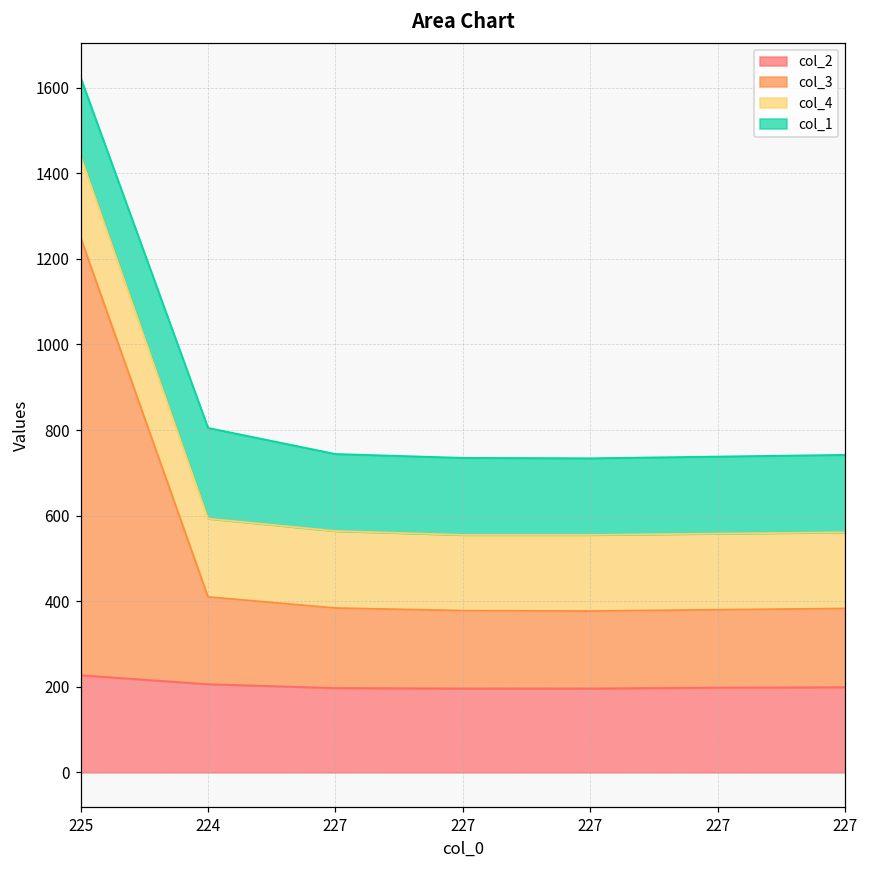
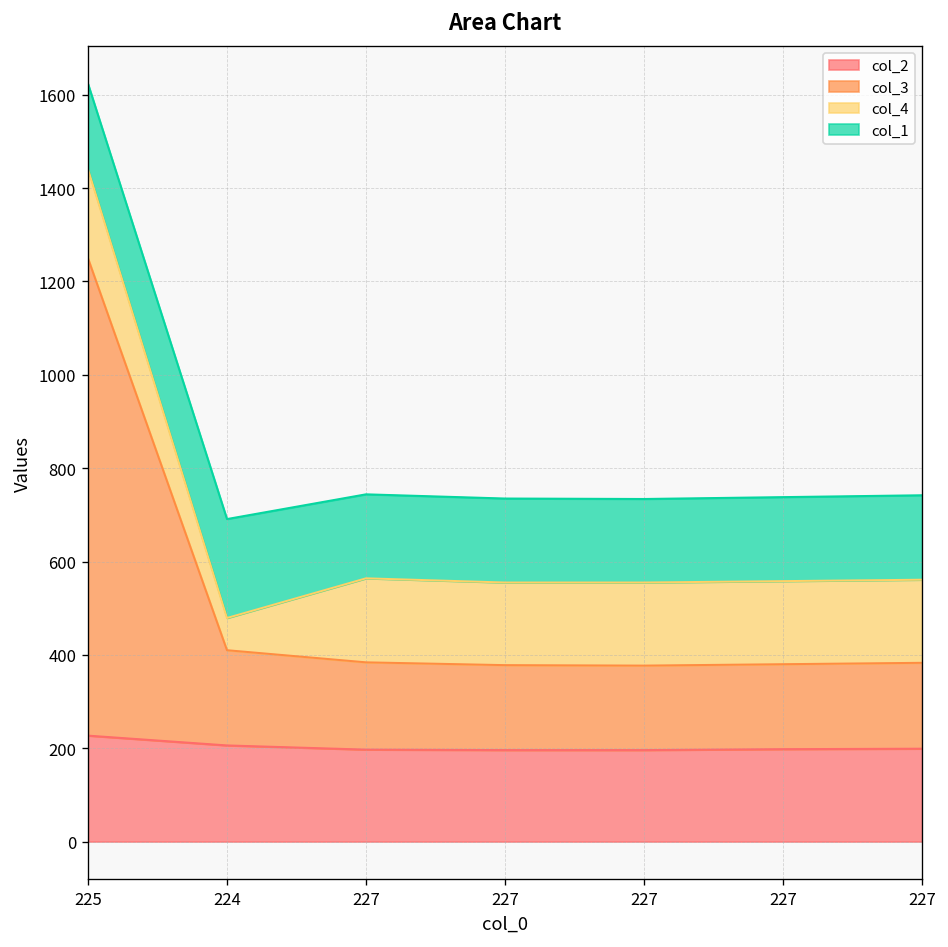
  {
    "col_4": {
      "225": 190,
-     "224": 180
+     "224": 70
    },
    "col_1": {
      "225": 180,
      "224": 210
    }
  }
